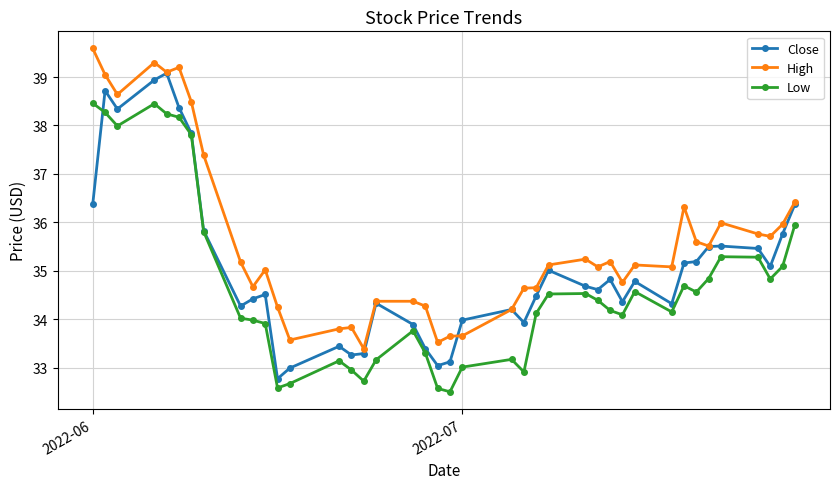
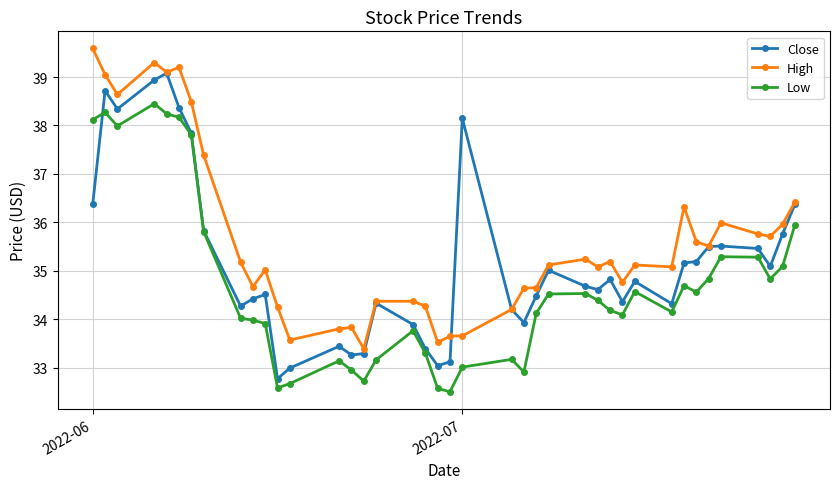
  {
    "Close": {
      "2022-06": 36.4,
-     "2022-07": 34.0
+     "2022-07": 38.1
    },
    "High": {
      "2022-06": 39.6,
      "2022-07": 33.7
    },
    "Low": {
-     "2022-06": 38.5,
+     "2022-06": 38.1,
      "2022-07": 33.0
    }
  }
